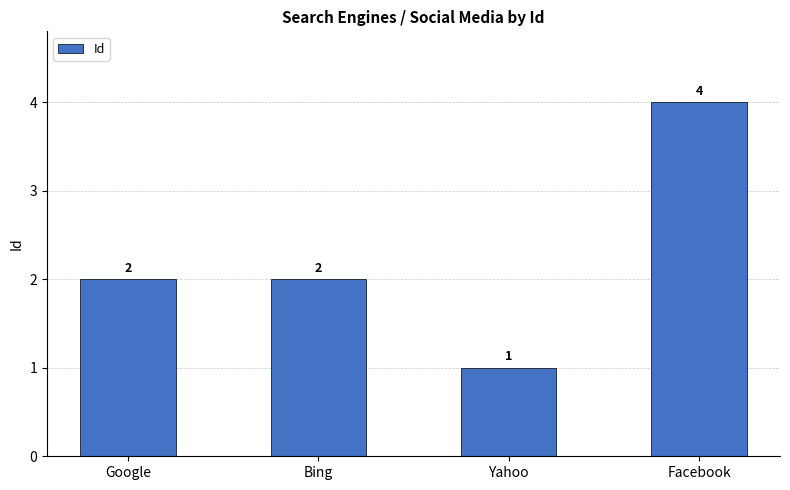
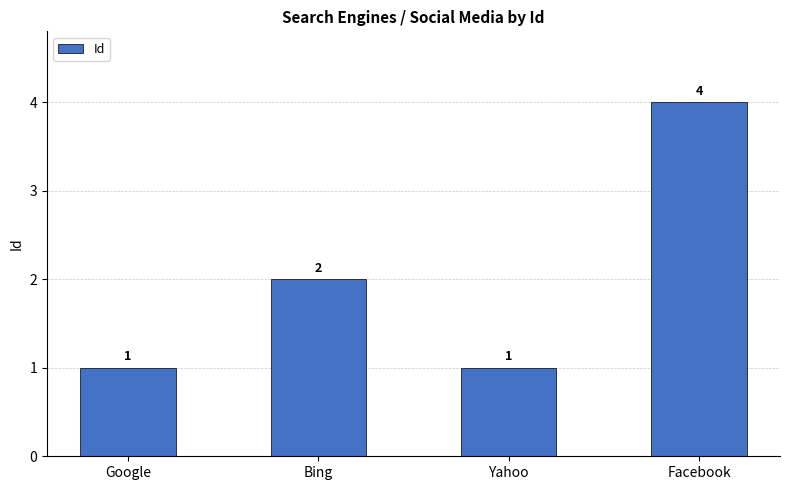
  {
-   "Google": 2,
+   "Google": 1,
    "Bing": 2,
    "Yahoo": 1,
    "Facebook": 4
  }
